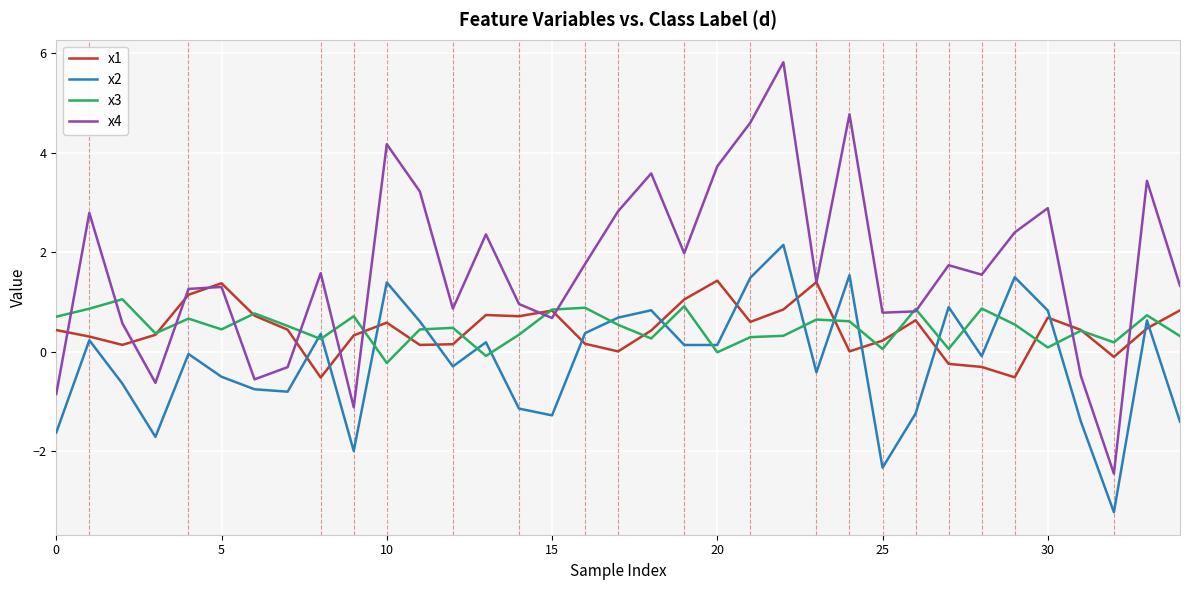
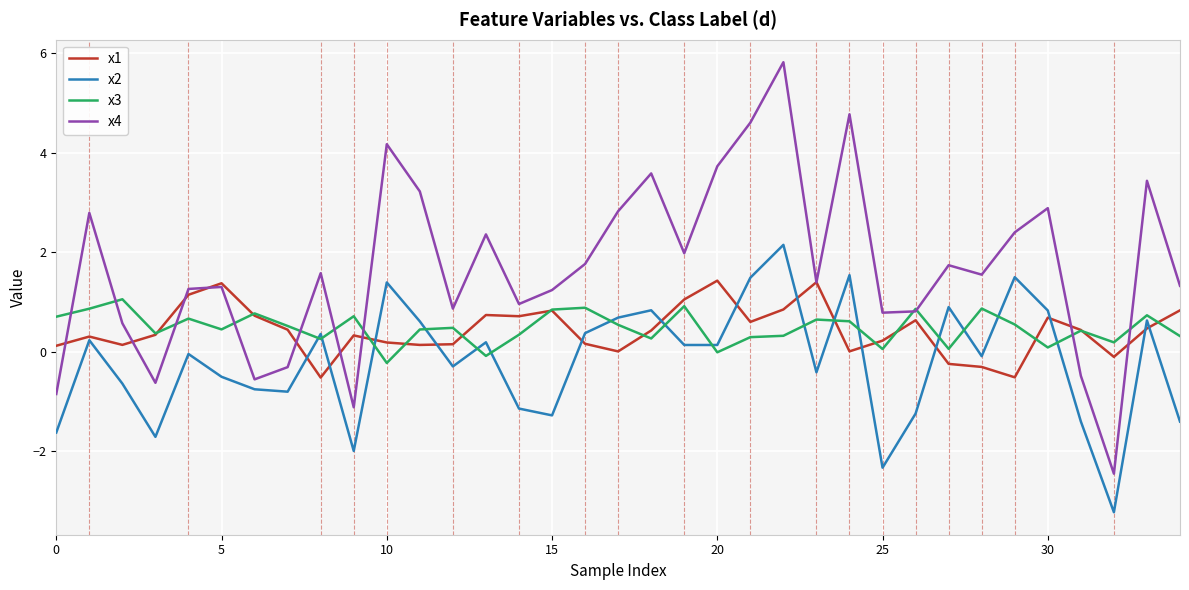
  {
    "x1": {
-     "0": 0.4,
+     "0": 0.1,
      "5": 1.4,
-     "10": 0.6,
+     "10": 0.2,
      "20": 1.4,
      "25": 0.2,
      "30": 0.7
    },
    "x2": {
      "0": -1.6,
      "5": -0.5,
      "10": 1.4,
      "15": -1.3,
      "20": 0.1,
      "25": -2.3,
      "30": 0.8
    },
    "x3": {
      "0": 0.7,
      "5": 0.4,
      "10": -0.2,
      "20": 0.0,
      "25": 0.1,
      "30": 0.1
    },
    "x4": {
      "0": -0.9,
      "5": 1.3,
      "10": 4.2,
-     "15": 0.7,
+     "15": 1.2,
      "20": 3.7,
      "25": 0.8,
      "30": 2.9
    }
  }
